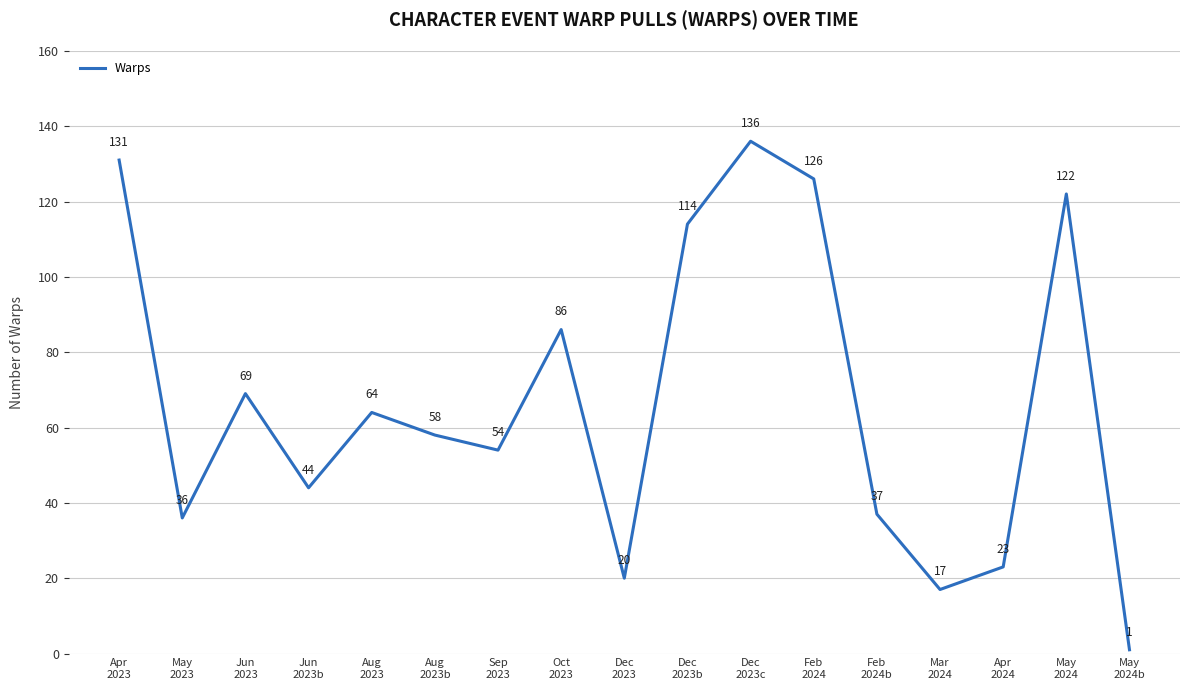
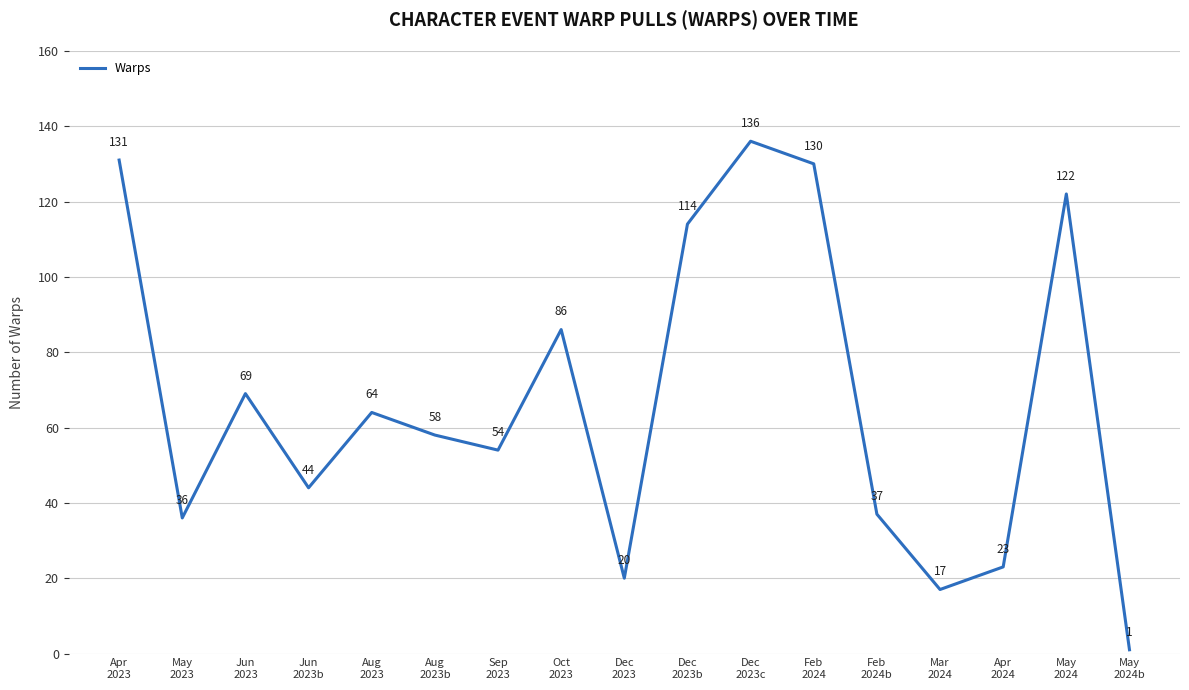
  {
    "Apr 2023": 131,
    "May 2023": 36,
    "Jun 2023": 69,
    "Jun 2023b": 44,
    "Aug 2023": 64,
    "Aug 2023b": 58,
    "Sep 2023": 54,
    "Oct 2023": 86,
    "Dec 2023": 20,
    "Dec 2023b": 114,
    "Dec 2023c": 136,
-   "Feb 2024": 126,
+   "Feb 2024": 130,
    "Feb 2024b": 37,
    "Mar 2024": 17,
    "Apr 2024": 23,
    "May 2024": 122,
    "May 2024b": 1
  }
